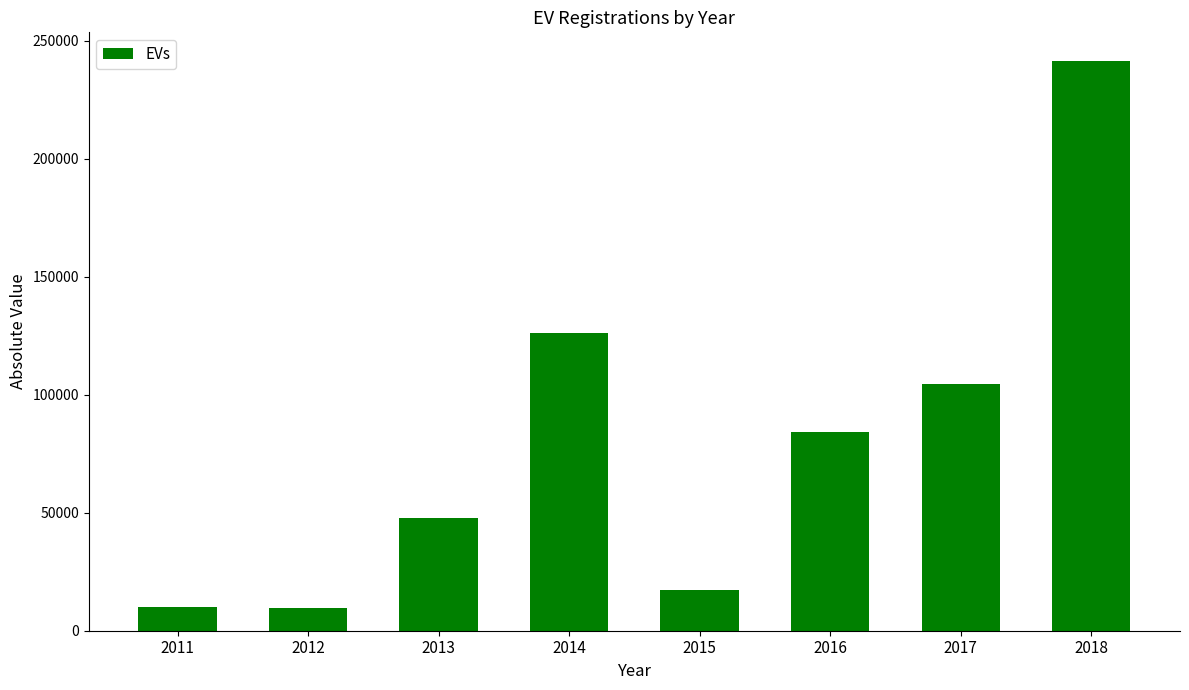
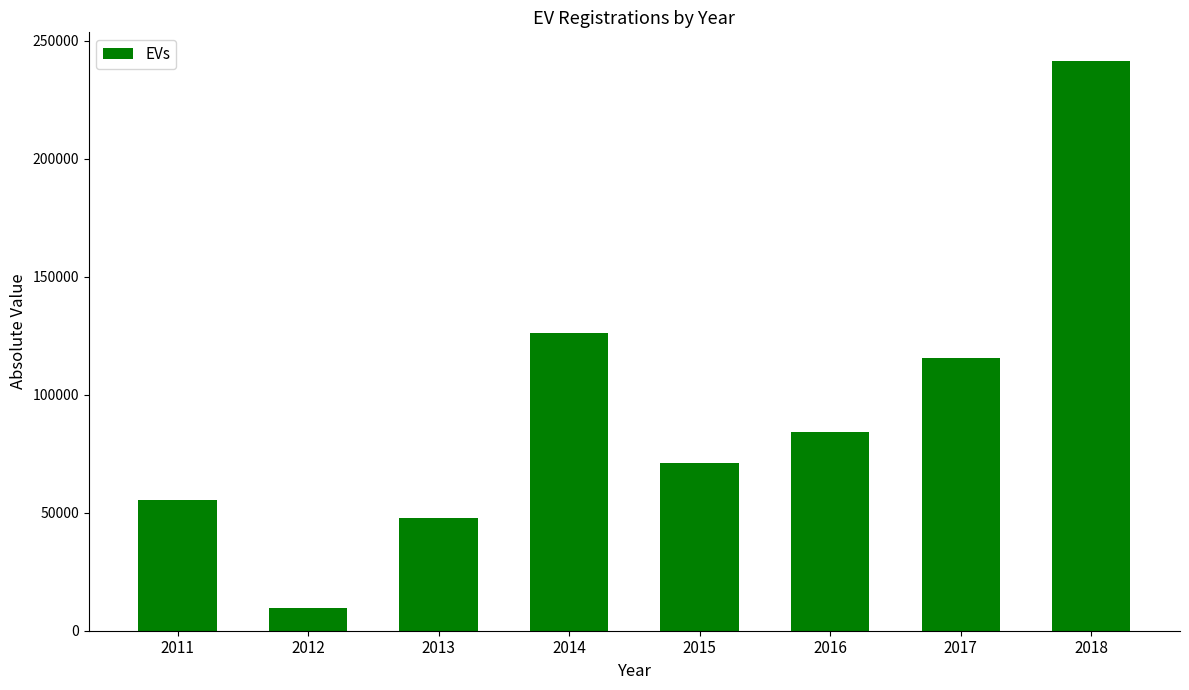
  {
-   "2011": 10000,
+   "2011": 55000,
    "2012": 10000,
    "2013": 48000,
    "2014": 126000,
-   "2015": 17000,
+   "2015": 71000,
    "2016": 84000,
-   "2017": 104000,
+   "2017": 115000,
    "2018": 241000
  }
